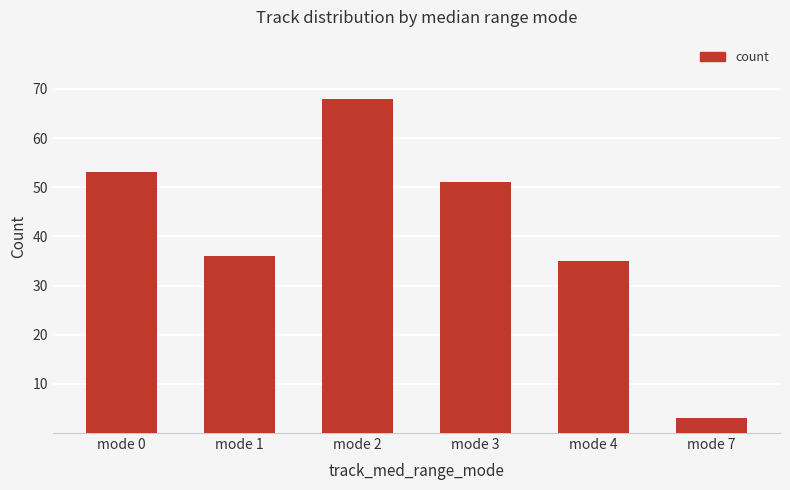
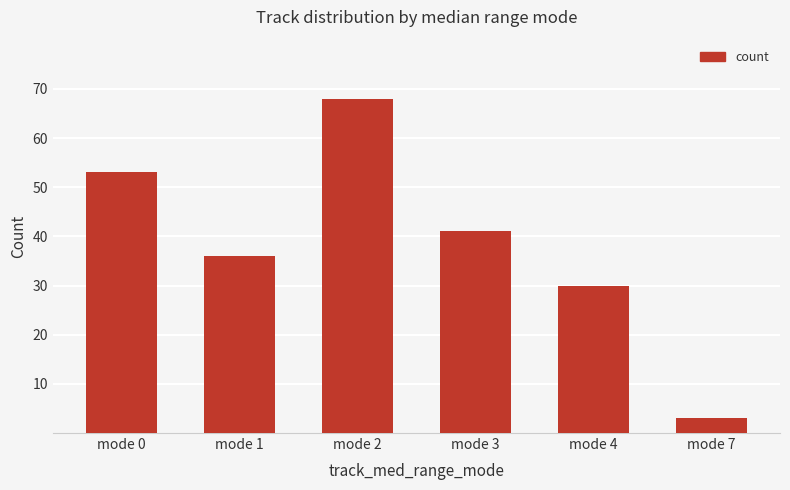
  {
    "mode 0": 53,
    "mode 1": 36,
    "mode 2": 68,
-   "mode 3": 51,
-   "mode 4": 35,
+   "mode 3": 41,
+   "mode 4": 30,
    "mode 7": 3
  }
